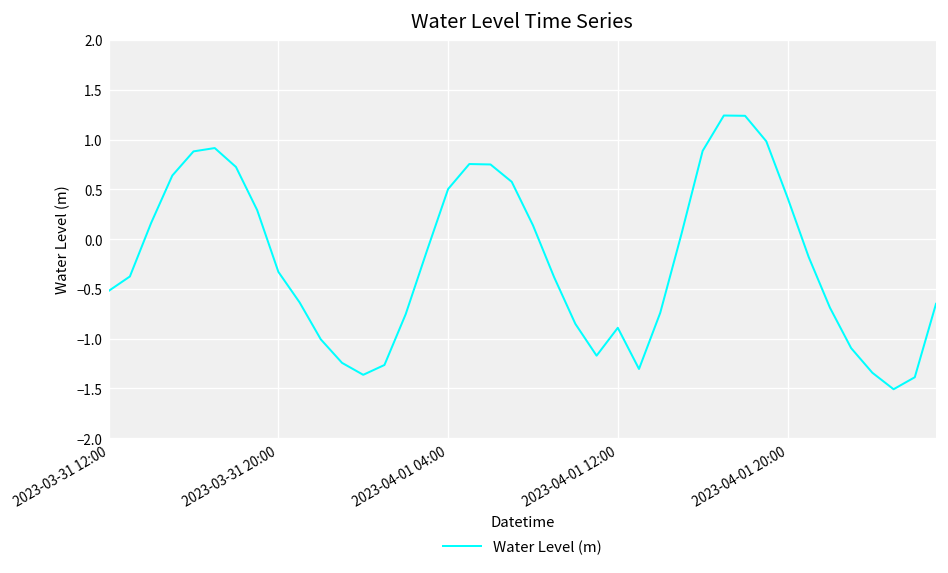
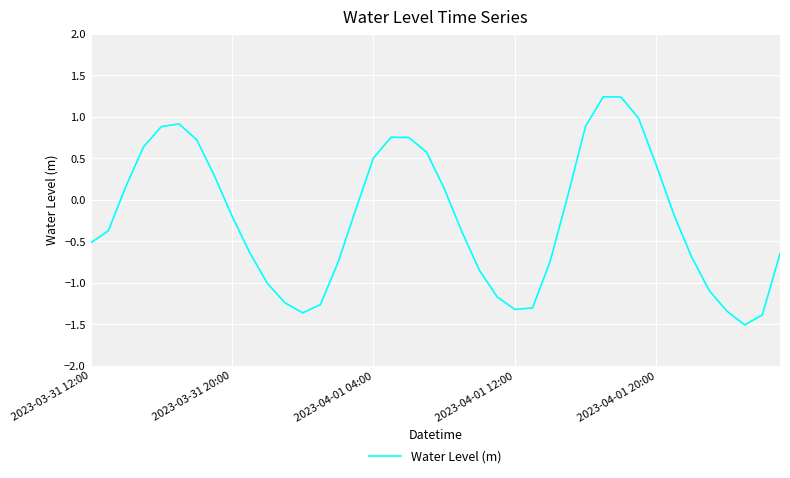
  {
    "2023-03-31 12:00": -0.5,
-   "2023-03-31 20:00": -0.3,
+   "2023-03-31 20:00": -0.2,
    "2023-04-01 04:00": 0.5,
-   "2023-04-01 12:00": -0.9,
+   "2023-04-01 12:00": -1.3,
    "2023-04-01 20:00": 0.4
  }
